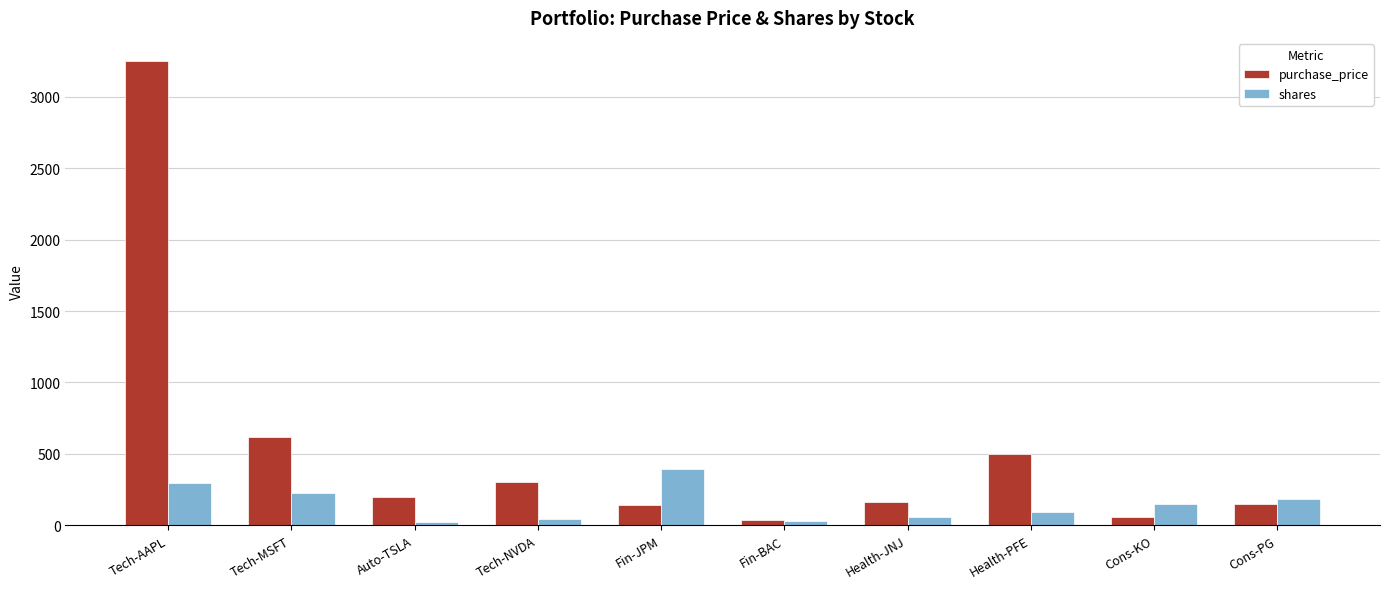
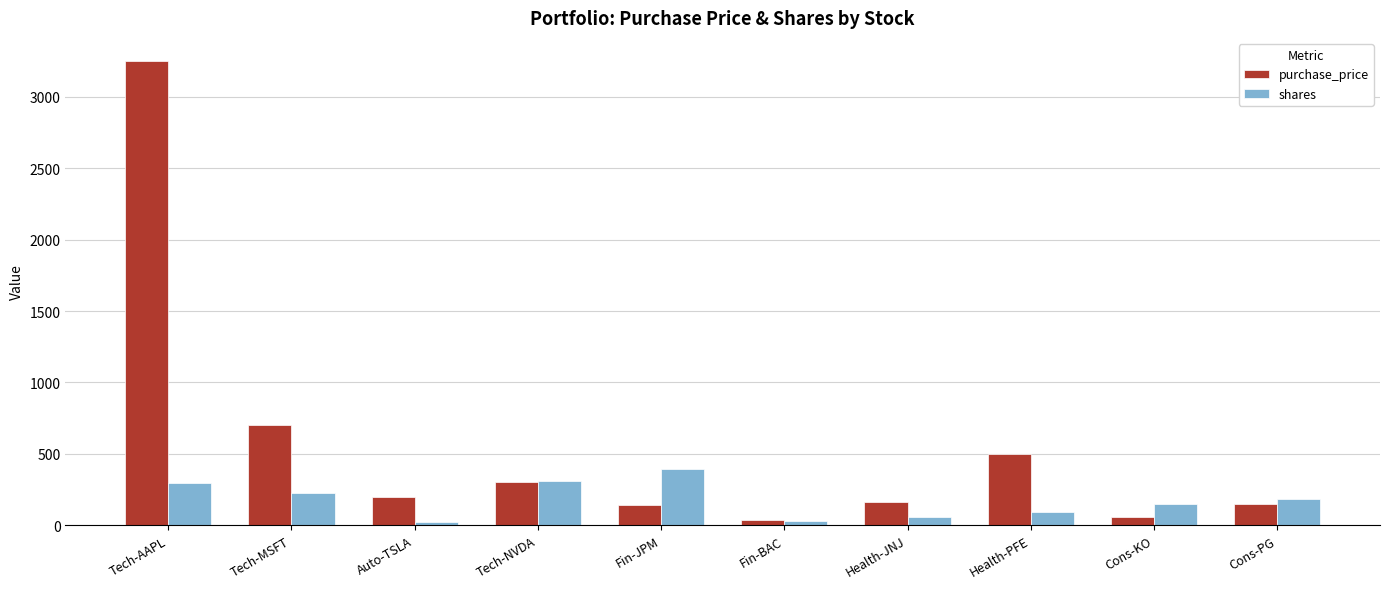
  {
    "purchase_price": {
      "Tech-AAPL": 3250,
-     "Tech-MSFT": 620,
+     "Tech-MSFT": 700,
      "Auto-TSLA": 200,
      "Tech-NVDA": 300,
      "Fin-JPM": 140,
      "Fin-BAC": 40,
      "Health-JNJ": 160,
      "Health-PFE": 500,
      "Cons-KO": 60,
      "Cons-PG": 150
    },
    "shares": {
      "Tech-AAPL": 290,
      "Tech-MSFT": 230,
      "Auto-TSLA": 30,
-     "Tech-NVDA": 40,
+     "Tech-NVDA": 310,
      "Fin-JPM": 390,
      "Fin-BAC": 30,
      "Health-JNJ": 60,
      "Health-PFE": 90,
      "Cons-KO": 150,
      "Cons-PG": 180
    }
  }
